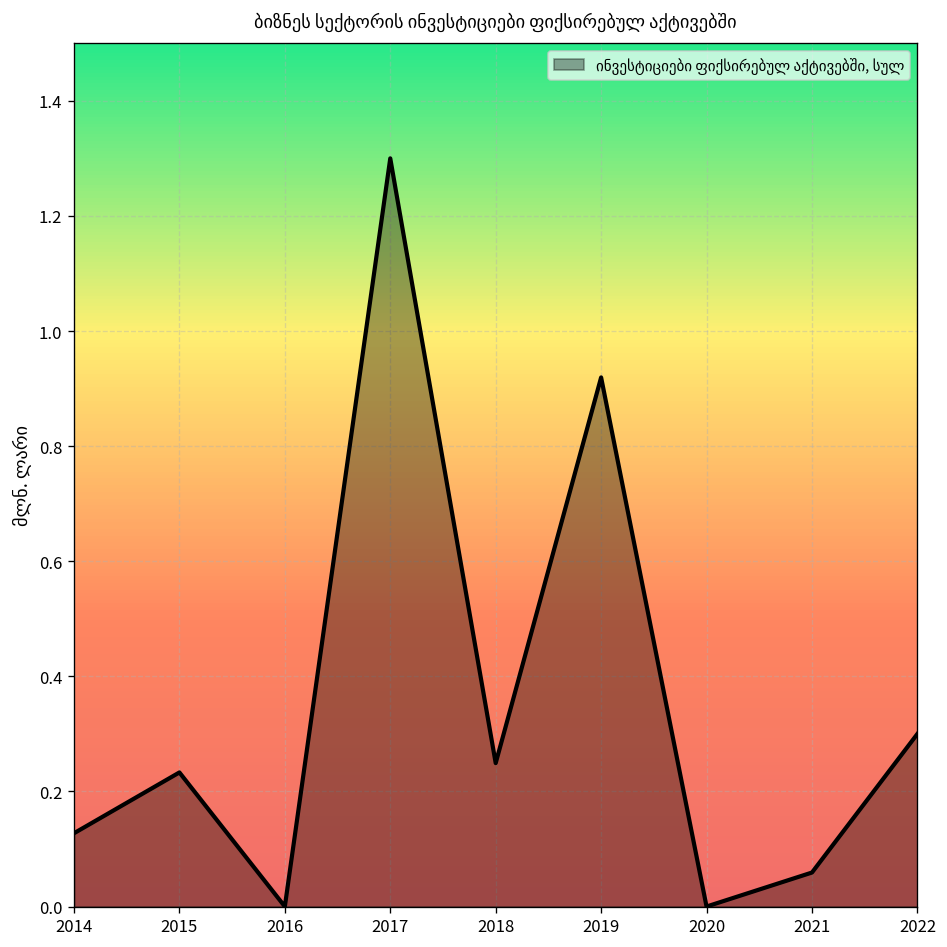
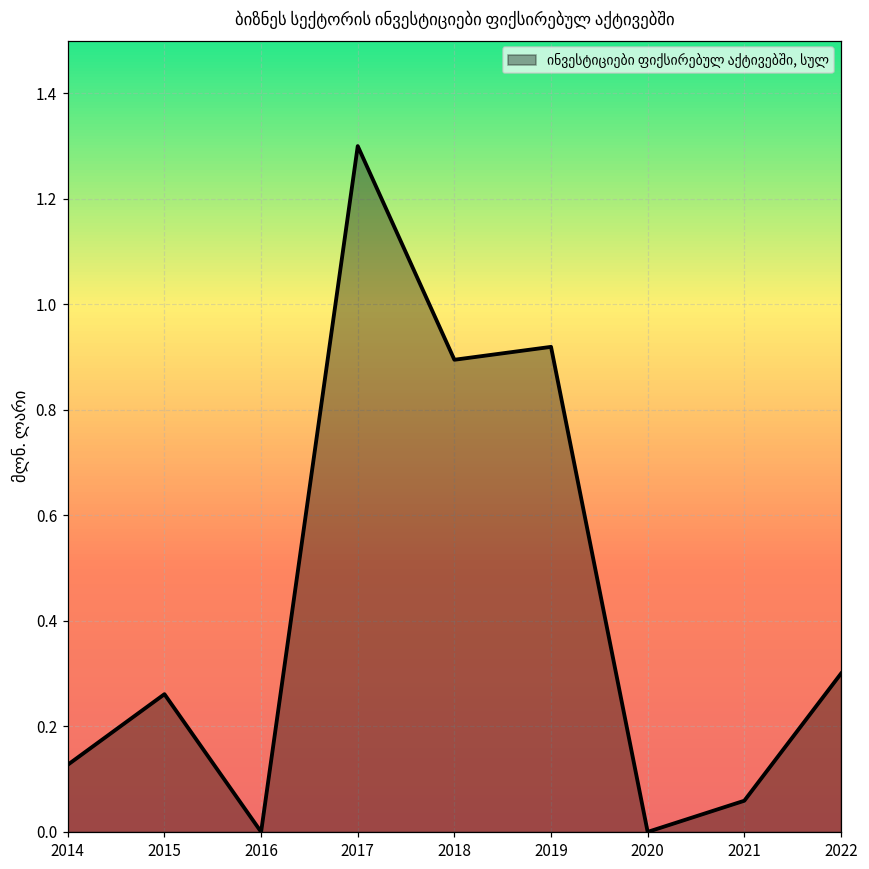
  {
    "2014": 0.13,
-   "2015": 0.23,
+   "2015": 0.26,
    "2016": 0.00,
    "2017": 1.30,
-   "2018": 0.25,
+   "2018": 0.89,
    "2019": 0.92,
    "2020": 0.00,
    "2021": 0.06,
    "2022": 0.30
  }
